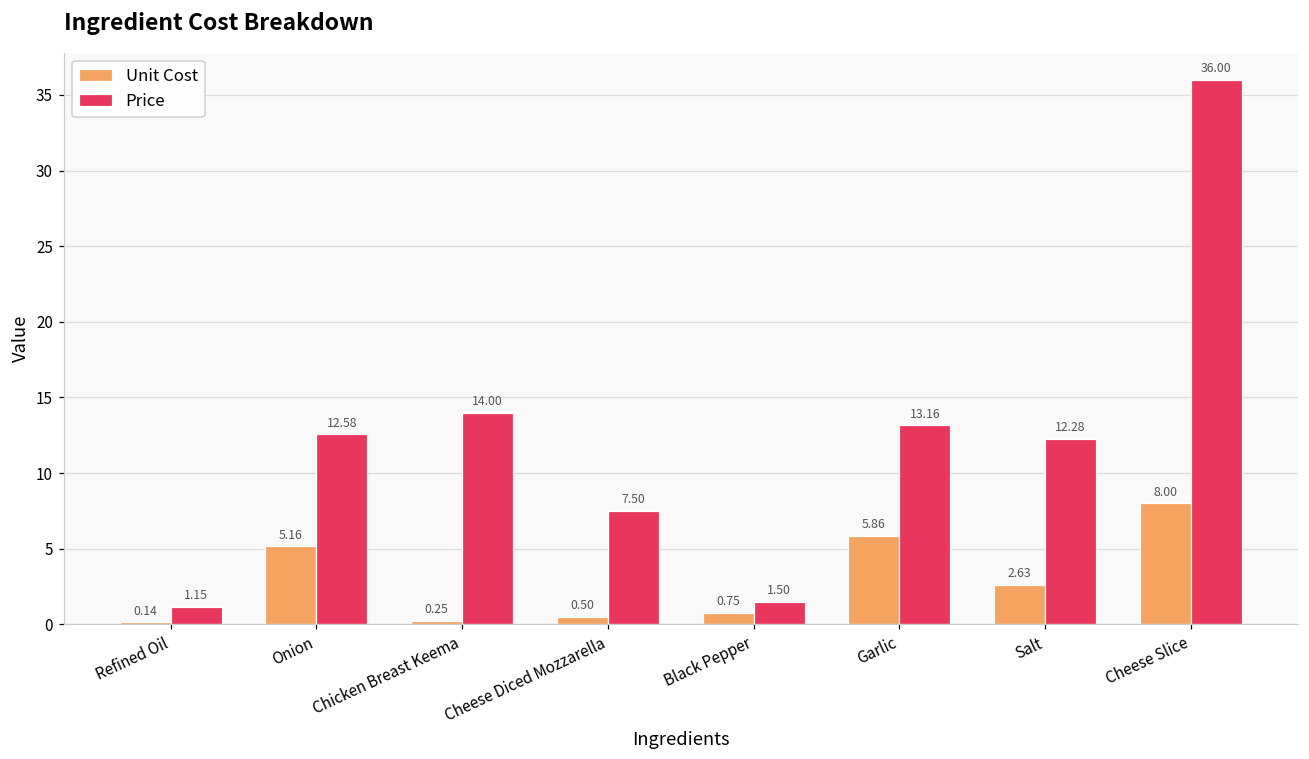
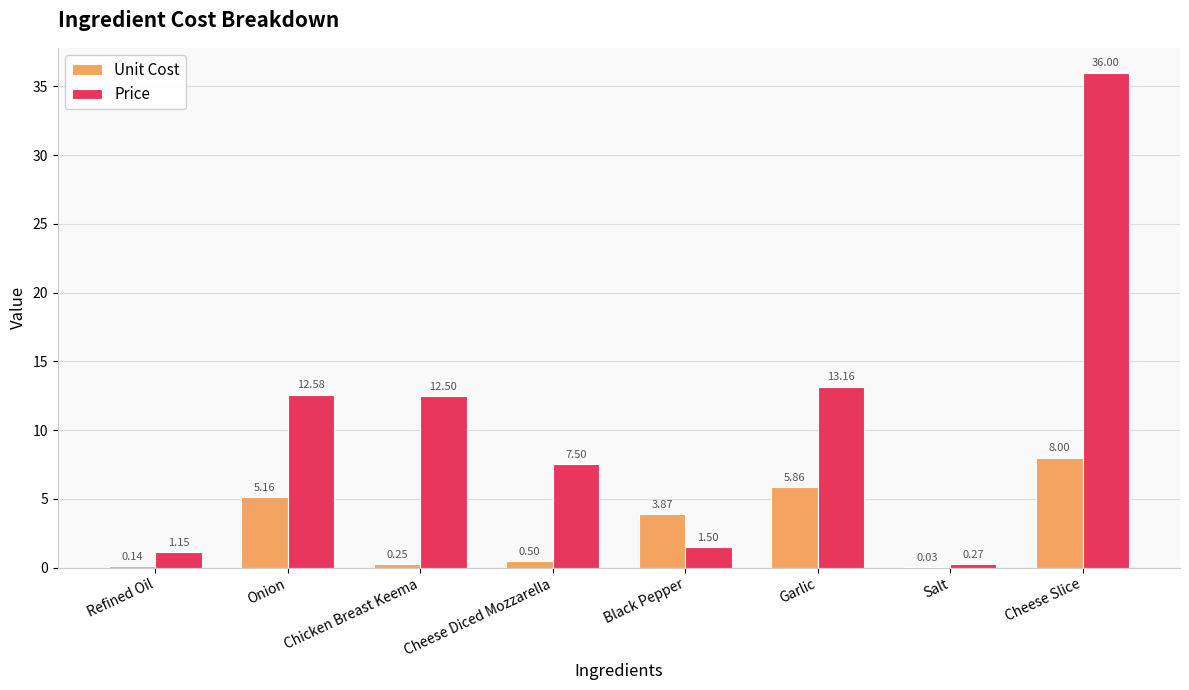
  {
    "Unit Cost": {
      "Refined Oil": 0.14,
      "Onion": 5.16,
      "Chicken Breast Keema": 0.25,
      "Cheese Diced Mozzarella": 0.50,
-     "Black Pepper": 0.75,
+     "Black Pepper": 3.87,
      "Garlic": 5.86,
-     "Salt": 2.63,
+     "Salt": 0.03,
      "Cheese Slice": 8.00
    },
    "Price": {
      "Refined Oil": 1.15,
      "Onion": 12.58,
-     "Chicken Breast Keema": 14.00,
+     "Chicken Breast Keema": 12.50,
      "Cheese Diced Mozzarella": 7.50,
      "Black Pepper": 1.50,
      "Garlic": 13.16,
-     "Salt": 12.28,
+     "Salt": 0.27,
      "Cheese Slice": 36.00
    }
  }
